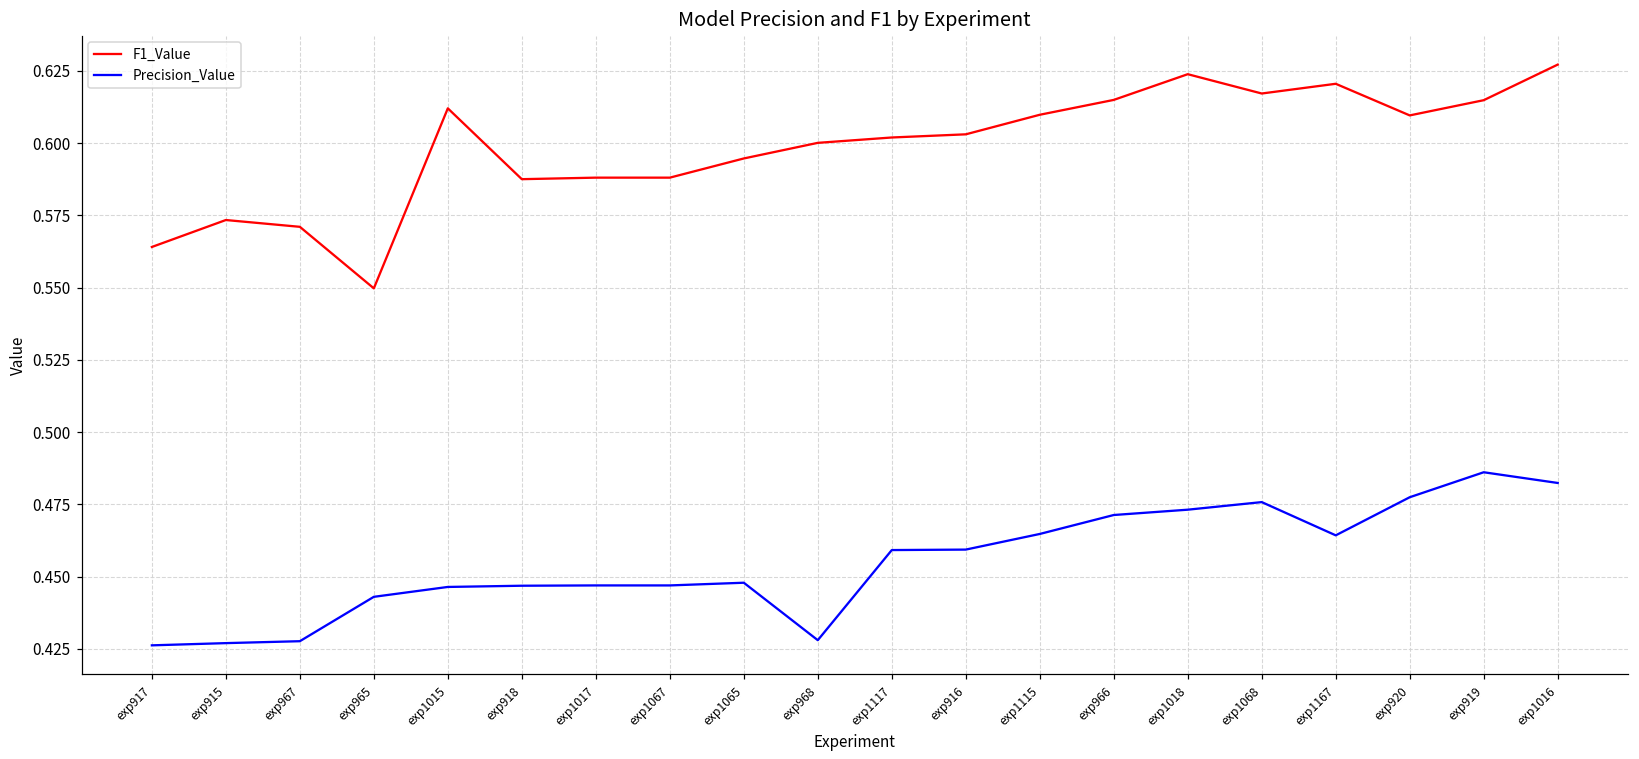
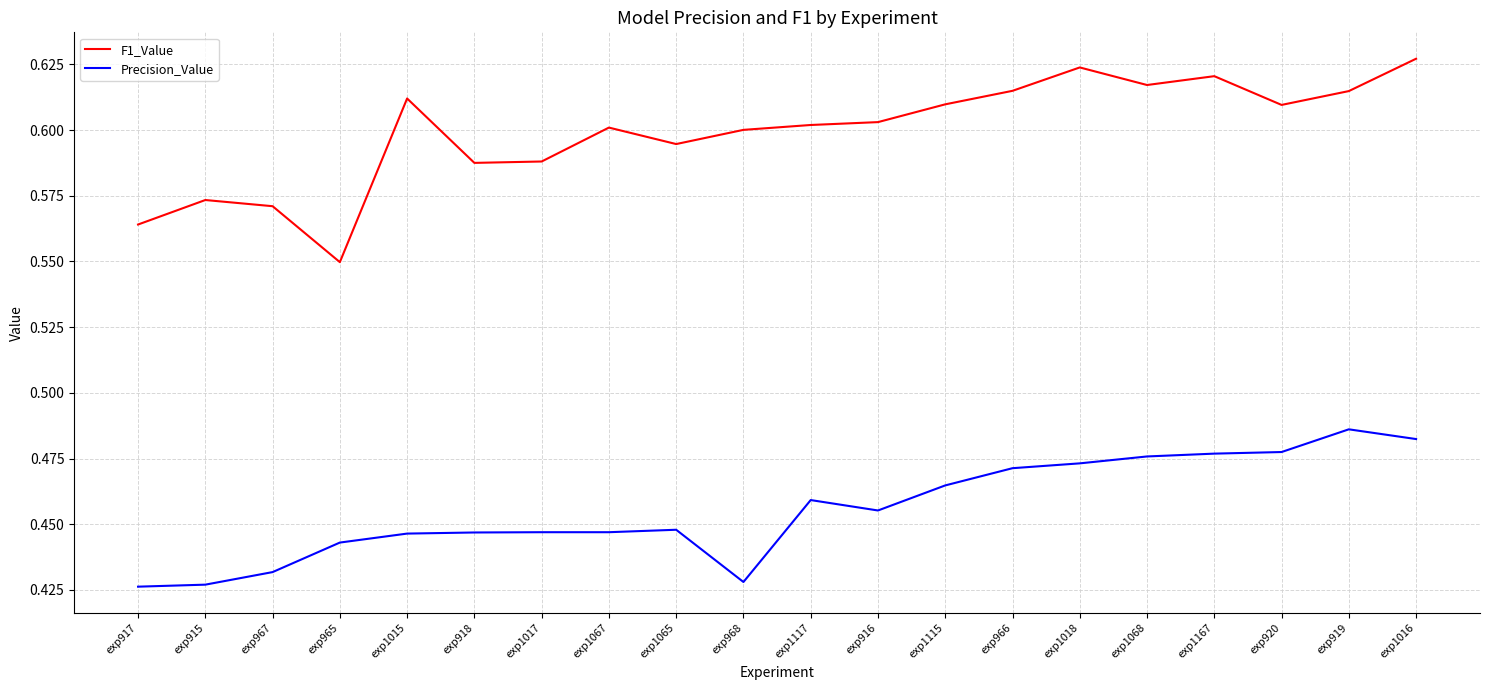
  {
    "F1_Value": {
      "exp917": 0.564,
      "exp915": 0.573,
      "exp967": 0.571,
      "exp965": 0.550,
      "exp1015": 0.612,
      "exp918": 0.588,
      "exp1017": 0.588,
-     "exp1067": 0.588,
+     "exp1067": 0.601,
      "exp1065": 0.595,
      "exp968": 0.600,
      "exp1117": 0.602,
      "exp916": 0.603,
      "exp1115": 0.610,
      "exp966": 0.615,
      "exp1018": 0.624,
      "exp1068": 0.617,
      "exp1167": 0.621,
      "exp920": 0.610,
      "exp919": 0.615,
      "exp1016": 0.627
    },
    "Precision_Value": {
      "exp917": 0.426,
      "exp915": 0.427,
-     "exp967": 0.428,
+     "exp967": 0.432,
      "exp965": 0.443,
      "exp1015": 0.446,
      "exp918": 0.447,
      "exp1017": 0.447,
      "exp1067": 0.447,
      "exp1065": 0.448,
      "exp968": 0.428,
      "exp1117": 0.459,
-     "exp916": 0.459,
+     "exp916": 0.455,
      "exp1115": 0.465,
      "exp966": 0.471,
      "exp1018": 0.473,
      "exp1068": 0.476,
-     "exp1167": 0.464,
+     "exp1167": 0.477,
      "exp920": 0.477,
      "exp919": 0.486,
      "exp1016": 0.482
    }
  }
